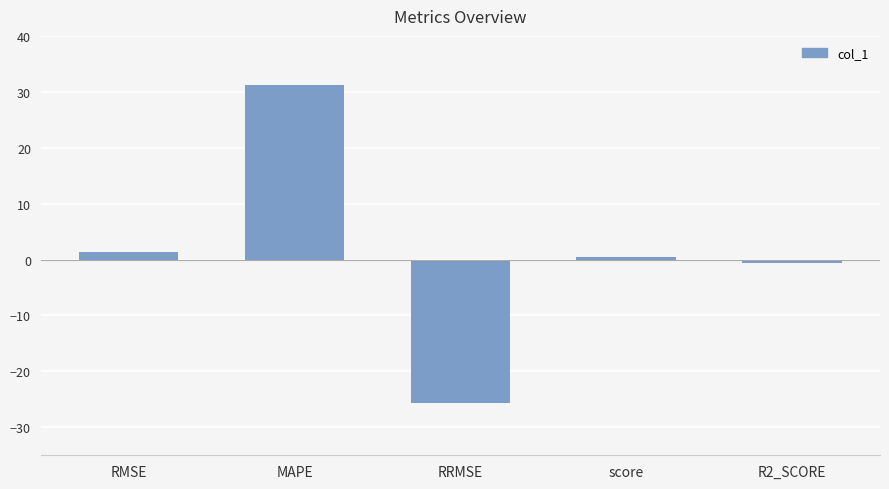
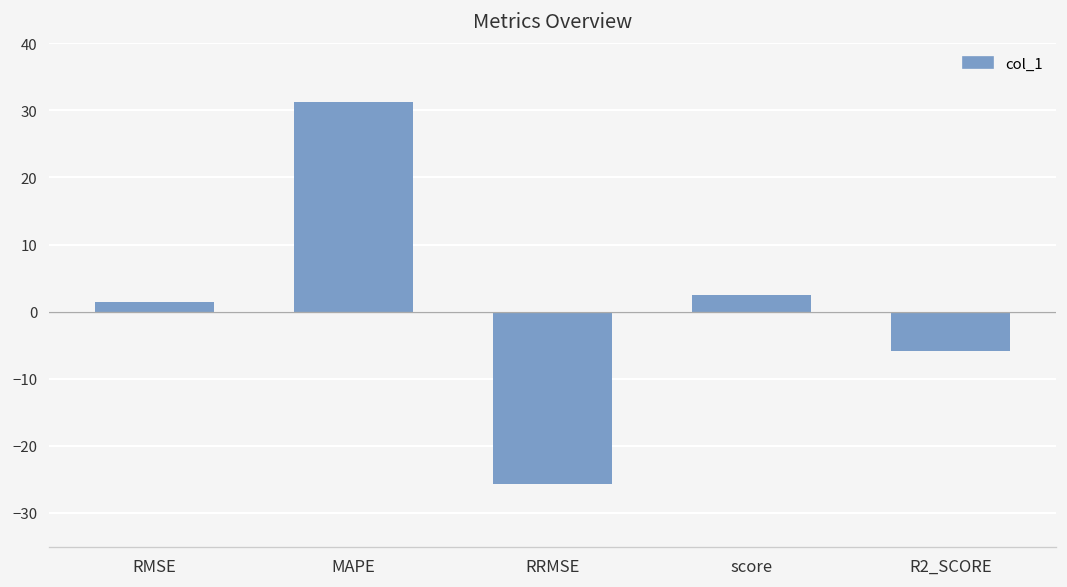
  {
    "RMSE": 1,
    "MAPE": 31,
    "RRMSE": -26,
-   "score": 1,
-   "R2_SCORE": -1
+   "score": 3,
+   "R2_SCORE": -6
  }
